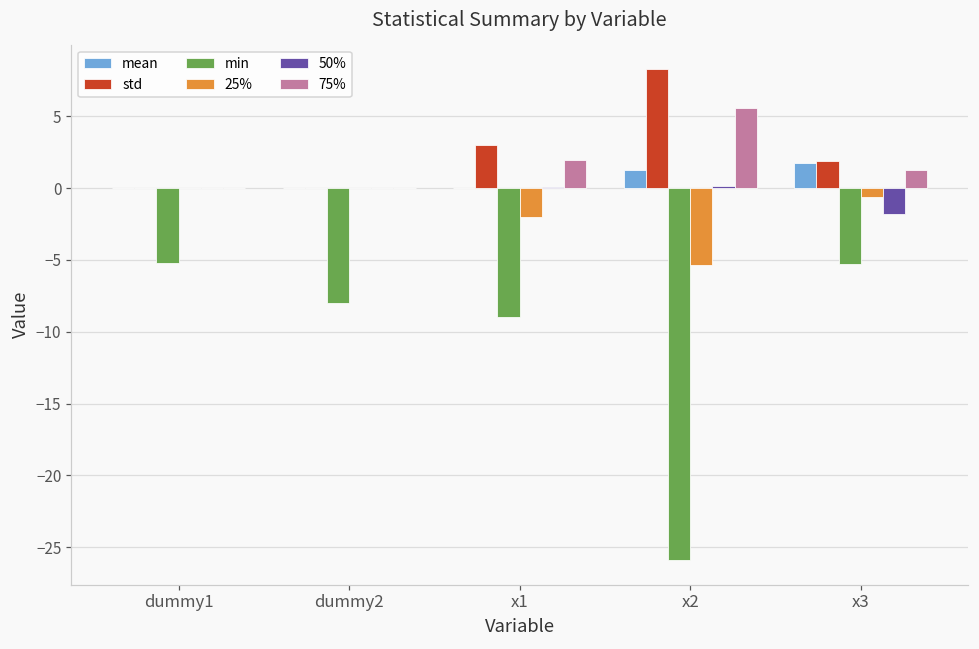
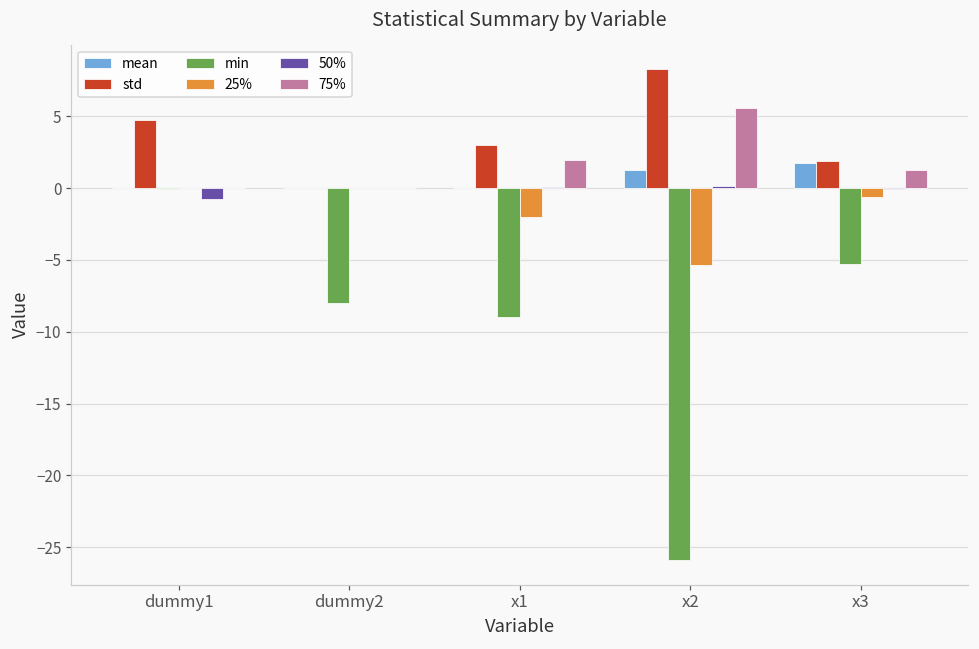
  {
    "mean": {
      "x2": 1.3,
      "x3": 1.8
    },
    "std": {
-     "dummy1": 0.0,
+     "dummy1": 4.8,
      "x1": 3.0,
      "x2": 8.3,
      "x3": 1.9
    },
    "min": {
-     "dummy1": -5.2,
+     "dummy1": 0.0,
      "dummy2": -8.0,
      "x1": -9.0,
      "x2": -25.9,
      "x3": -5.3
    },
    "25%": {
      "x1": -2.0,
      "x2": -5.4,
      "x3": -0.6
    },
    "50%": {
-     "dummy1": 0.0,
-     "x3": -1.8
+     "dummy1": -0.8,
+     "x3": -0.1
    },
    "75%": {
      "x1": 1.9,
      "x2": 5.6,
      "x3": 1.3
    }
  }
